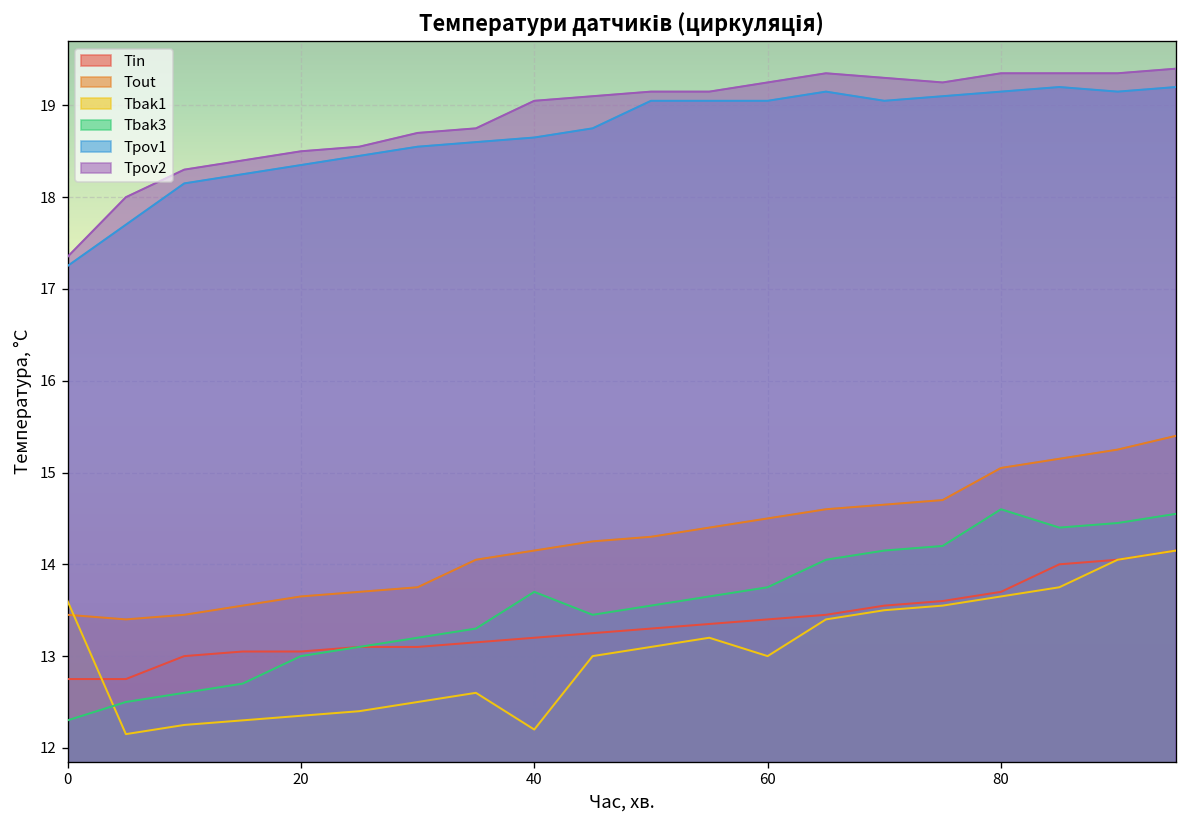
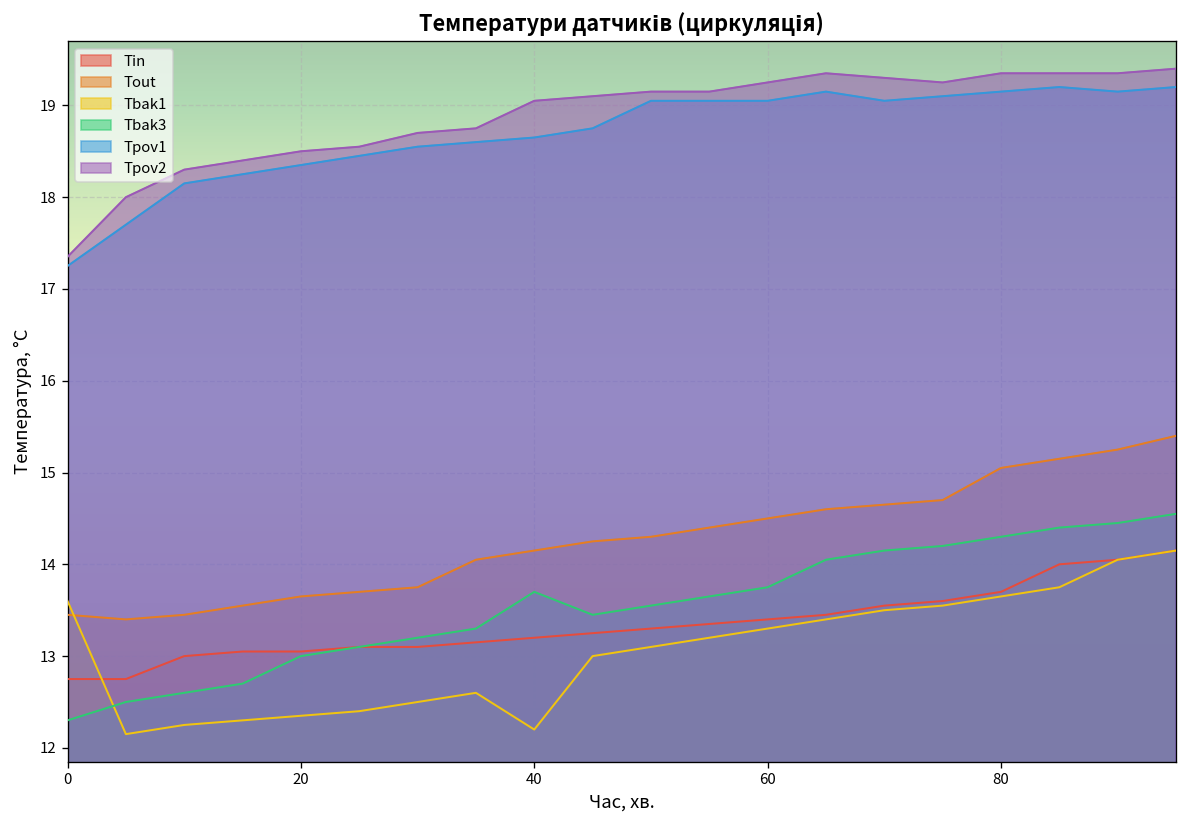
  {
    "Tbak1": {
      "0": 13.6,
      "20": 12.4,
      "40": 12.2,
-     "60": 13.0,
+     "60": 13.3,
      "80": 13.7
    },
    "Tbak3": {
      "0": 12.3,
      "20": 13.0,
      "40": 13.7,
-     "80": 14.6
+     "80": 14.3
    }
  }
